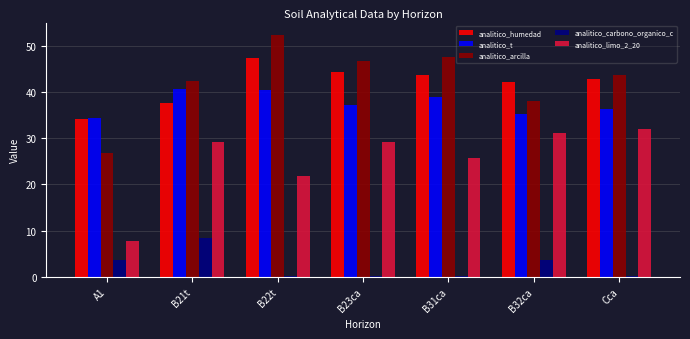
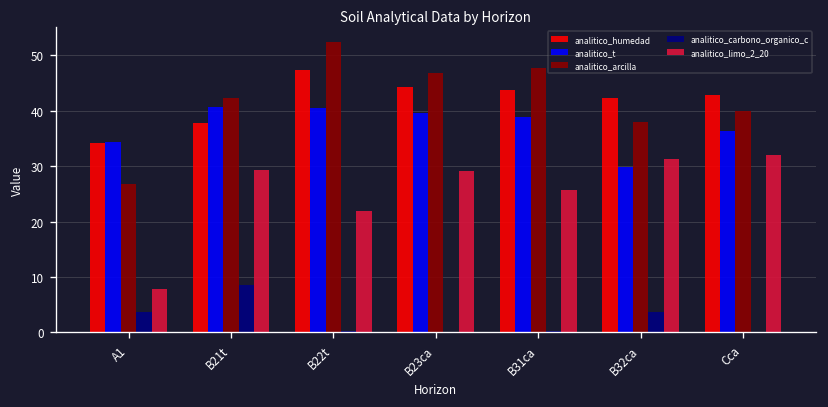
  {
    "analitico_humedad": {
      "A1": 34,
      "B21t": 38,
      "B22t": 47,
      "B23ca": 44,
      "B31ca": 44,
      "B32ca": 42,
      "Cca": 43
    },
    "analitico_t": {
      "A1": 34,
      "B21t": 41,
      "B22t": 41,
-     "B23ca": 37,
+     "B23ca": 40,
      "B31ca": 39,
-     "B32ca": 35,
+     "B32ca": 30,
      "Cca": 36
    },
    "analitico_arcilla": {
      "A1": 27,
      "B21t": 42,
      "B22t": 52,
      "B23ca": 47,
      "B31ca": 48,
      "B32ca": 38,
-     "Cca": 44
+     "Cca": 40
    },
    "analitico_carbono_organico_c": {
      "A1": 4,
      "B21t": 8,
      "B32ca": 4
    },
    "analitico_limo_2_20": {
      "A1": 8,
      "B21t": 29,
      "B22t": 22,
      "B23ca": 29,
      "B31ca": 26,
      "B32ca": 31,
      "Cca": 32
    }
  }
